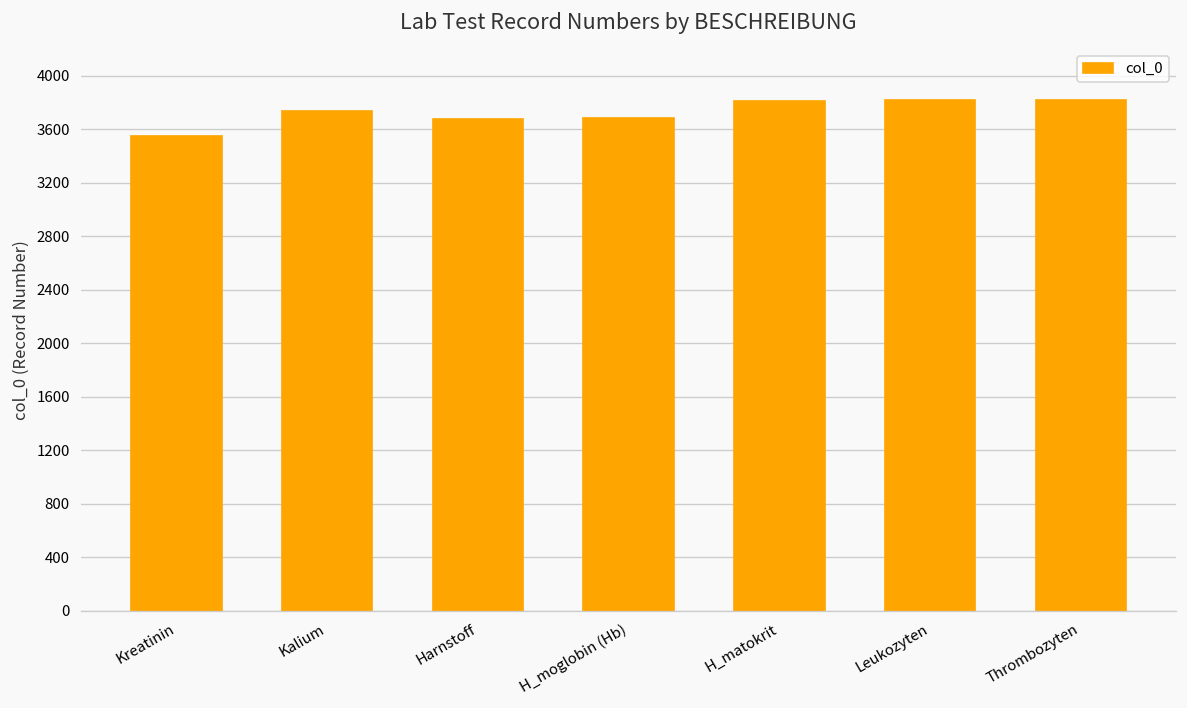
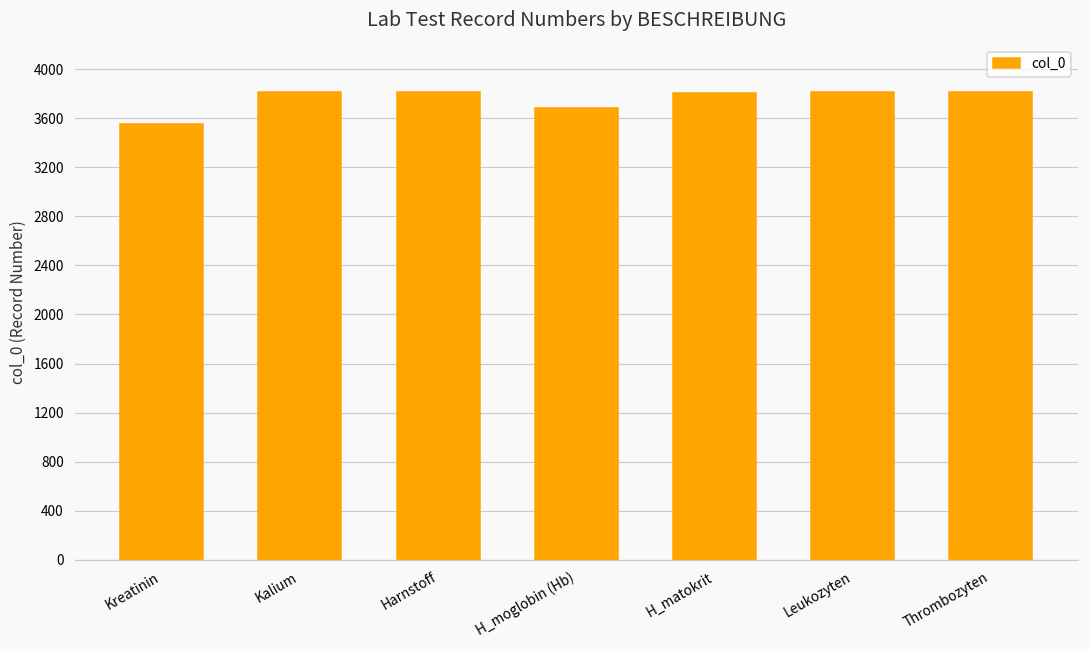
  {
    "Kreatinin": 3550,
-   "Kalium": 3740,
-   "Harnstoff": 3680,
+   "Kalium": 3810,
+   "Harnstoff": 3810,
    "H_moglobin (Hb)": 3690,
    "H_matokrit": 3810,
    "Leukozyten": 3820,
    "Thrombozyten": 3820
  }
